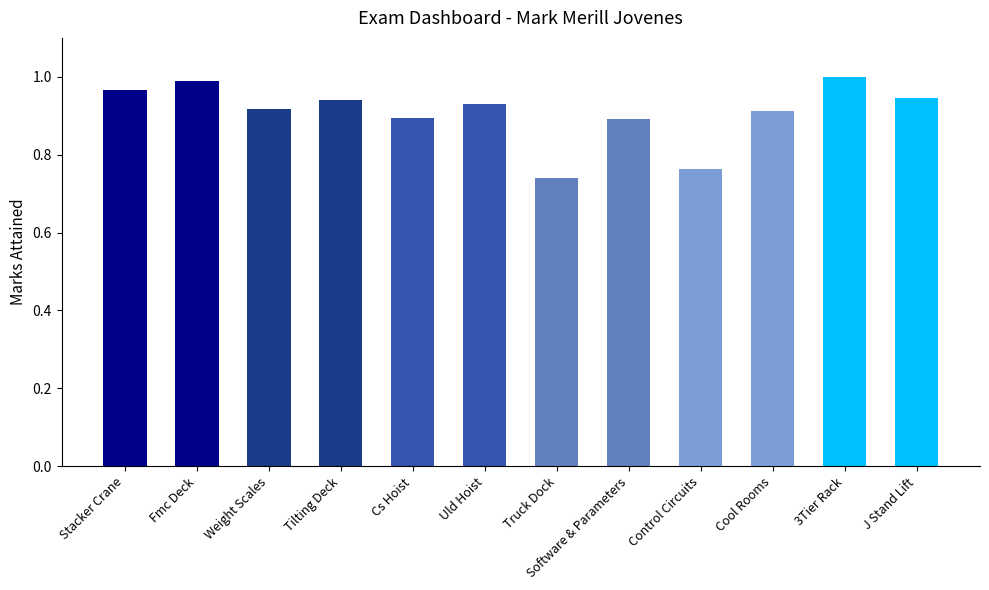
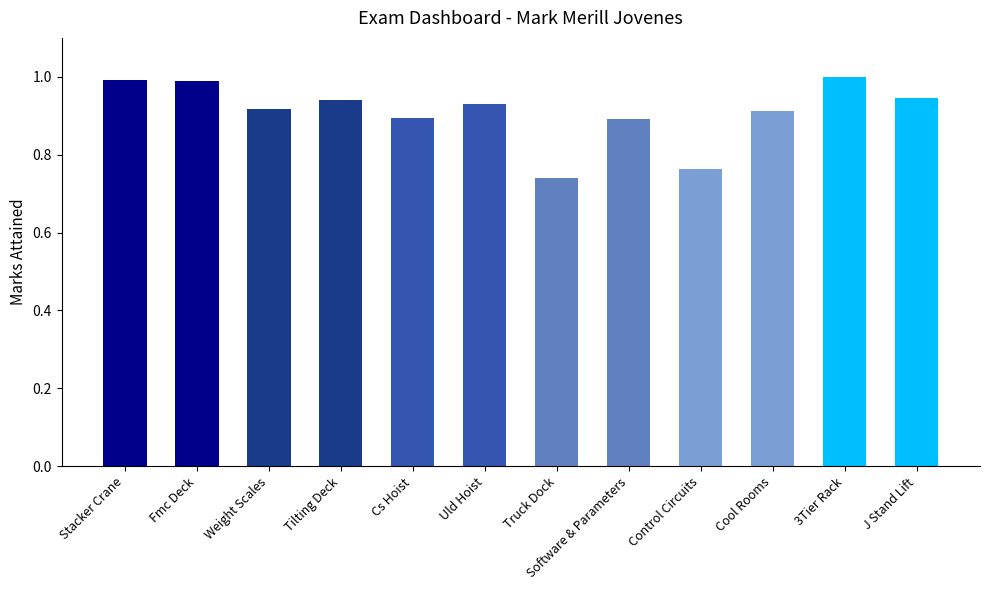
  {
-   "Stacker Crane": 0.97,
+   "Stacker Crane": 0.99,
    "Fmc Deck": 0.99,
    "Weight Scales": 0.92,
    "Tilting Deck": 0.94,
    "Cs Hoist": 0.90,
    "Uld Hoist": 0.93,
    "Truck Dock": 0.74,
    "Software & Parameters": 0.89,
    "Control Circuits": 0.76,
    "Cool Rooms": 0.91,
    "3Tier Rack": 1.00,
    "J Stand Lift": 0.95
  }
